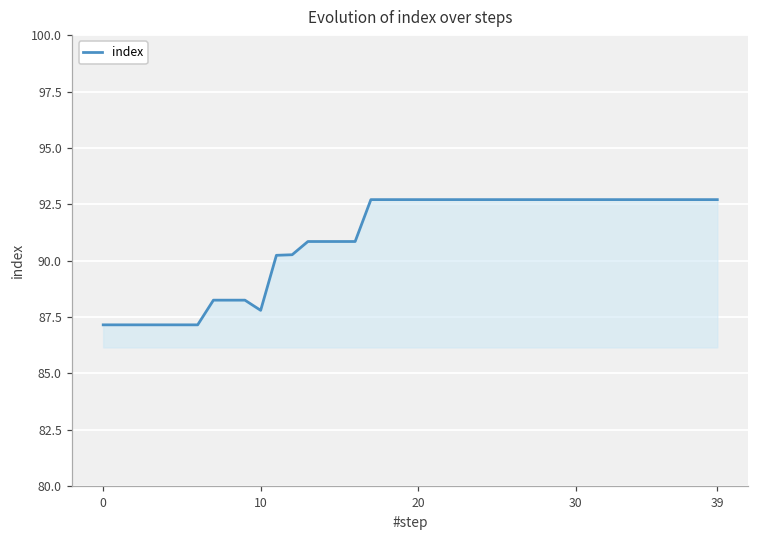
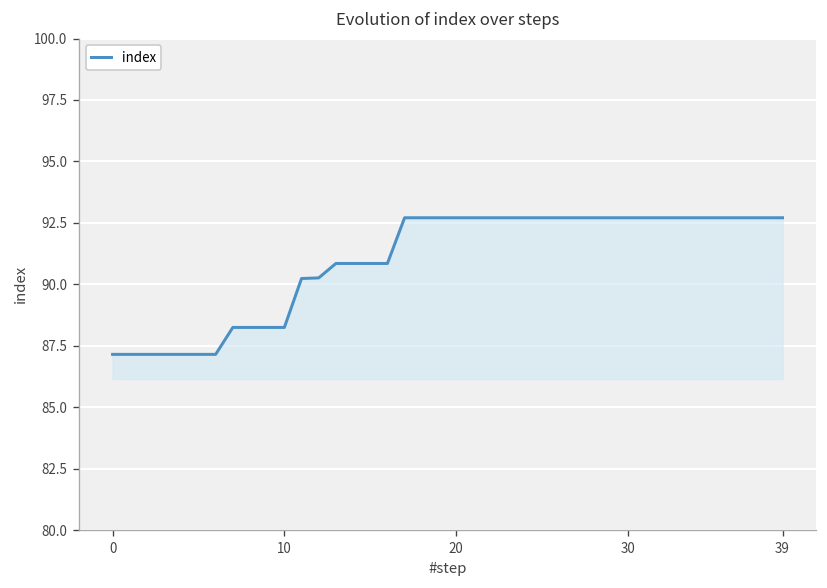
  {
    "0": 87.1,
-   "10": 87.8,
+   "10": 88.2,
    "20": 92.7,
    "30": 92.7,
    "39": 92.7
  }
